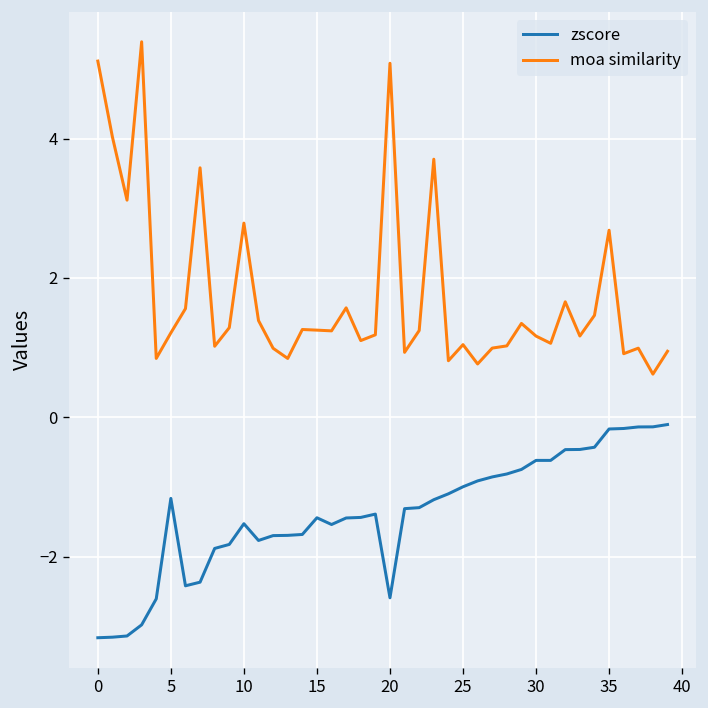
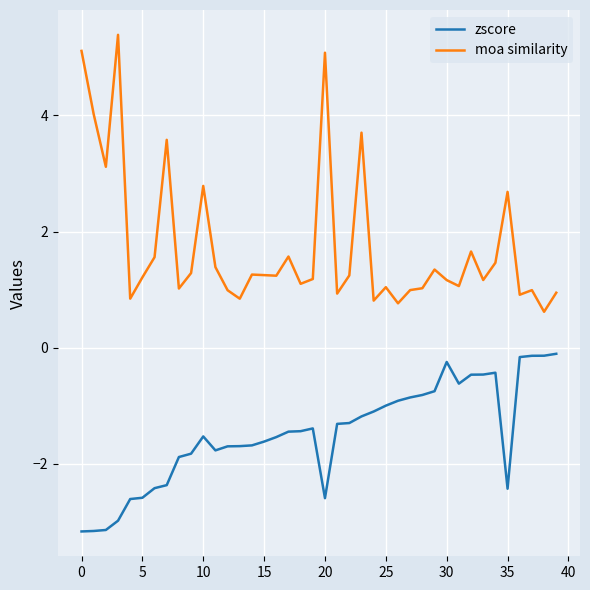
  {
    "zscore": {
      "0": -3.2,
-     "5": -1.2,
+     "5": -2.6,
      "10": -1.5,
-     "15": -1.4,
+     "15": -1.6,
      "20": -2.6,
      "25": -1.0,
-     "30": -0.6,
-     "35": -0.2
+     "30": -0.2,
+     "35": -2.4
    },
    "moa similarity": {
      "0": 5.1,
      "5": 1.2,
      "10": 2.8,
      "15": 1.3,
      "20": 5.1,
      "25": 1.0,
      "30": 1.2,
      "35": 2.7
    }
  }
